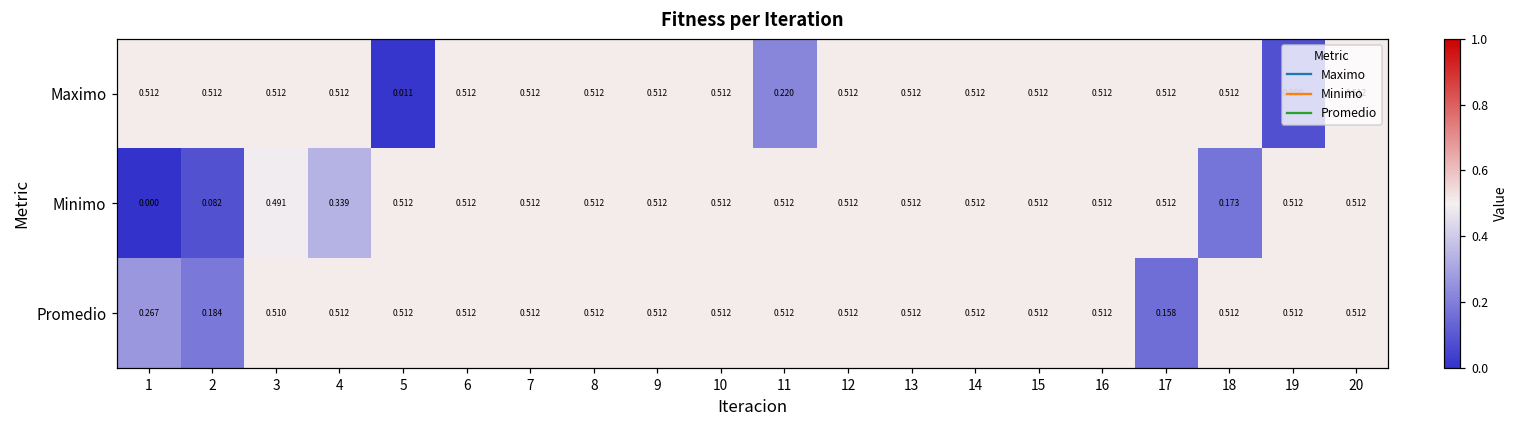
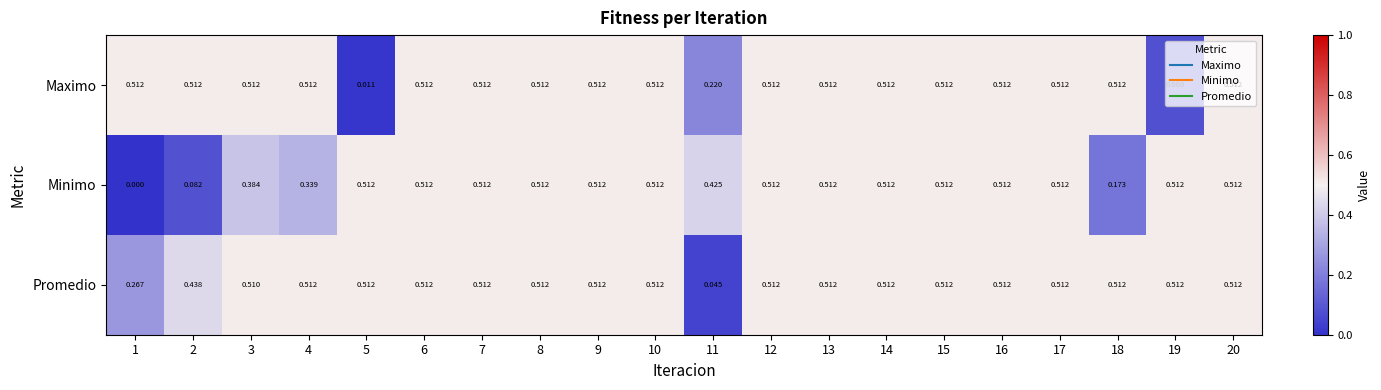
  {
    "Maximo": {
      "1": 0.512,
      "2": 0.512,
      "3": 0.512,
      "4": 0.512,
      "5": 0.011,
      "6": 0.512,
      "7": 0.512,
      "8": 0.512,
      "9": 0.512,
      "10": 0.512,
      "11": 0.220,
      "12": 0.512,
      "13": 0.512,
      "14": 0.512,
      "15": 0.512,
      "16": 0.512,
      "17": 0.512,
      "18": 0.512
    },
    "Minimo": {
      "1": 0.000,
      "2": 0.082,
-     "3": 0.491,
+     "3": 0.384,
      "4": 0.339,
      "5": 0.512,
      "6": 0.512,
      "7": 0.512,
      "8": 0.512,
      "9": 0.512,
      "10": 0.512,
-     "11": 0.512,
+     "11": 0.425,
      "12": 0.512,
      "13": 0.512,
      "14": 0.512,
      "15": 0.512,
      "16": 0.512,
      "17": 0.512,
      "18": 0.173,
      "19": 0.512,
      "20": 0.512
    },
    "Promedio": {
      "1": 0.267,
-     "2": 0.184,
+     "2": 0.438,
      "3": 0.510,
      "4": 0.512,
      "5": 0.512,
      "6": 0.512,
      "7": 0.512,
      "8": 0.512,
      "9": 0.512,
      "10": 0.512,
-     "11": 0.512,
+     "11": 0.045,
      "12": 0.512,
      "13": 0.512,
      "14": 0.512,
      "15": 0.512,
      "16": 0.512,
-     "17": 0.158,
+     "17": 0.512,
      "18": 0.512,
      "19": 0.512,
      "20": 0.512
    }
  }
